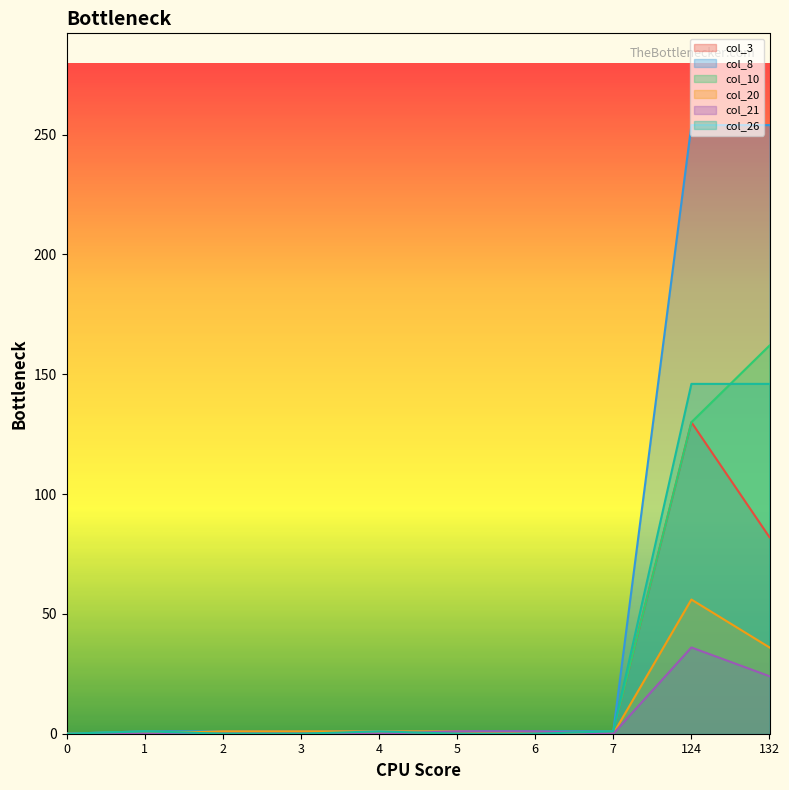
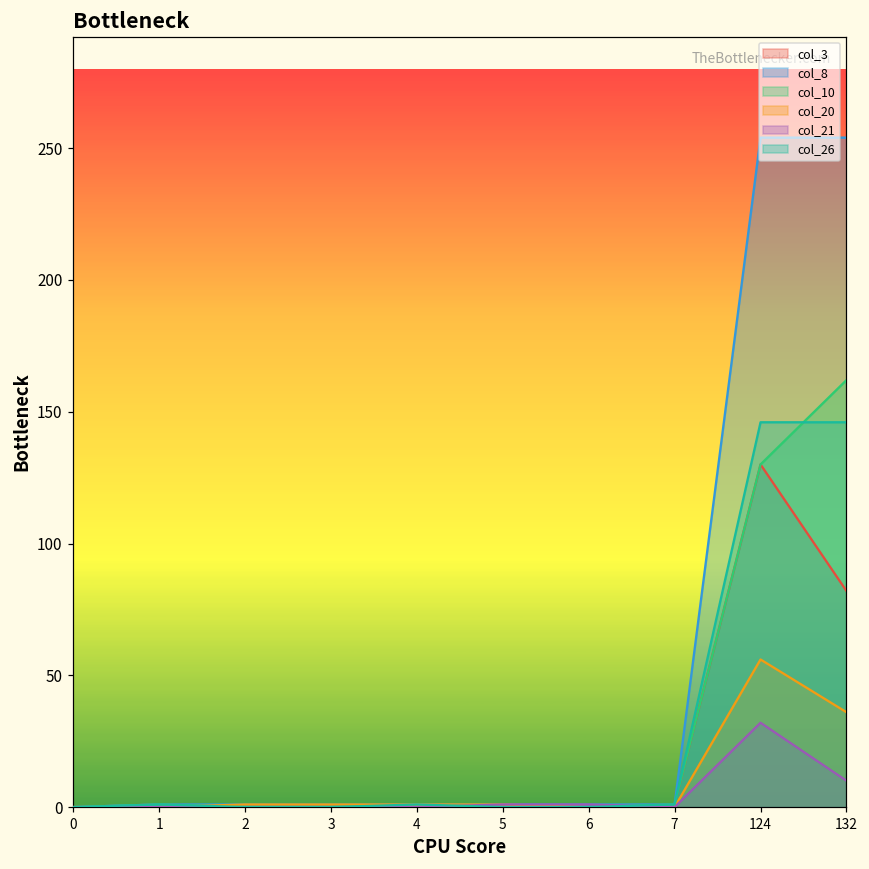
  {
    "col_21": {
-     "124": 36,
-     "132": 24
+     "124": 32,
+     "132": 10
    }
  }
